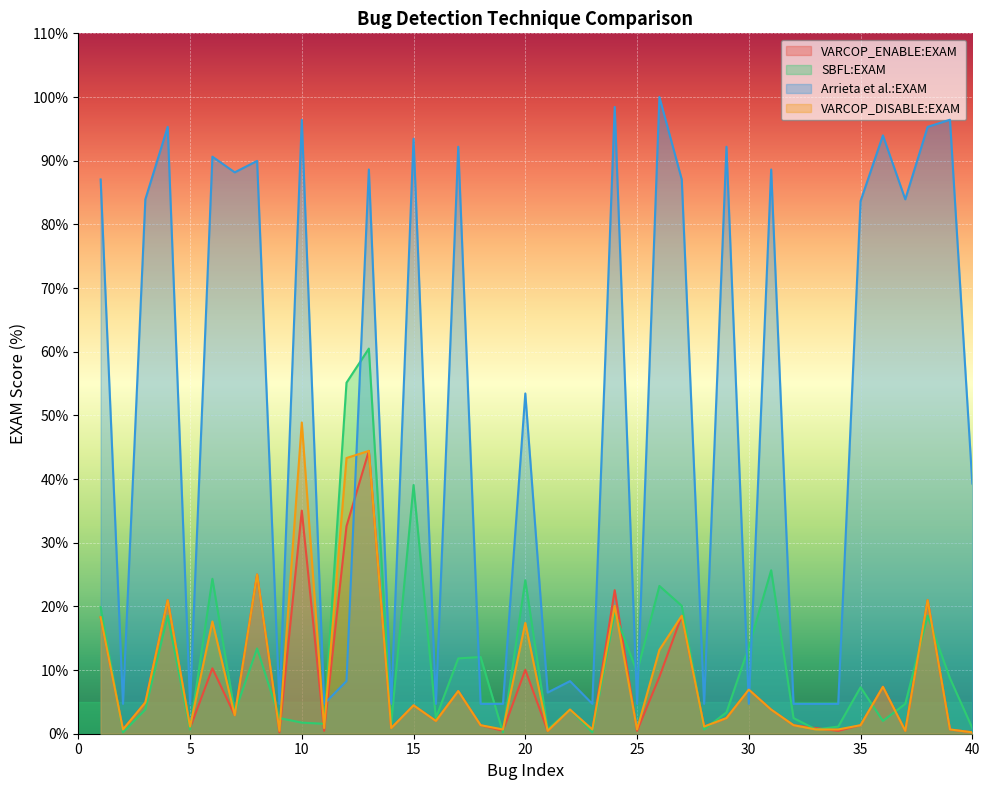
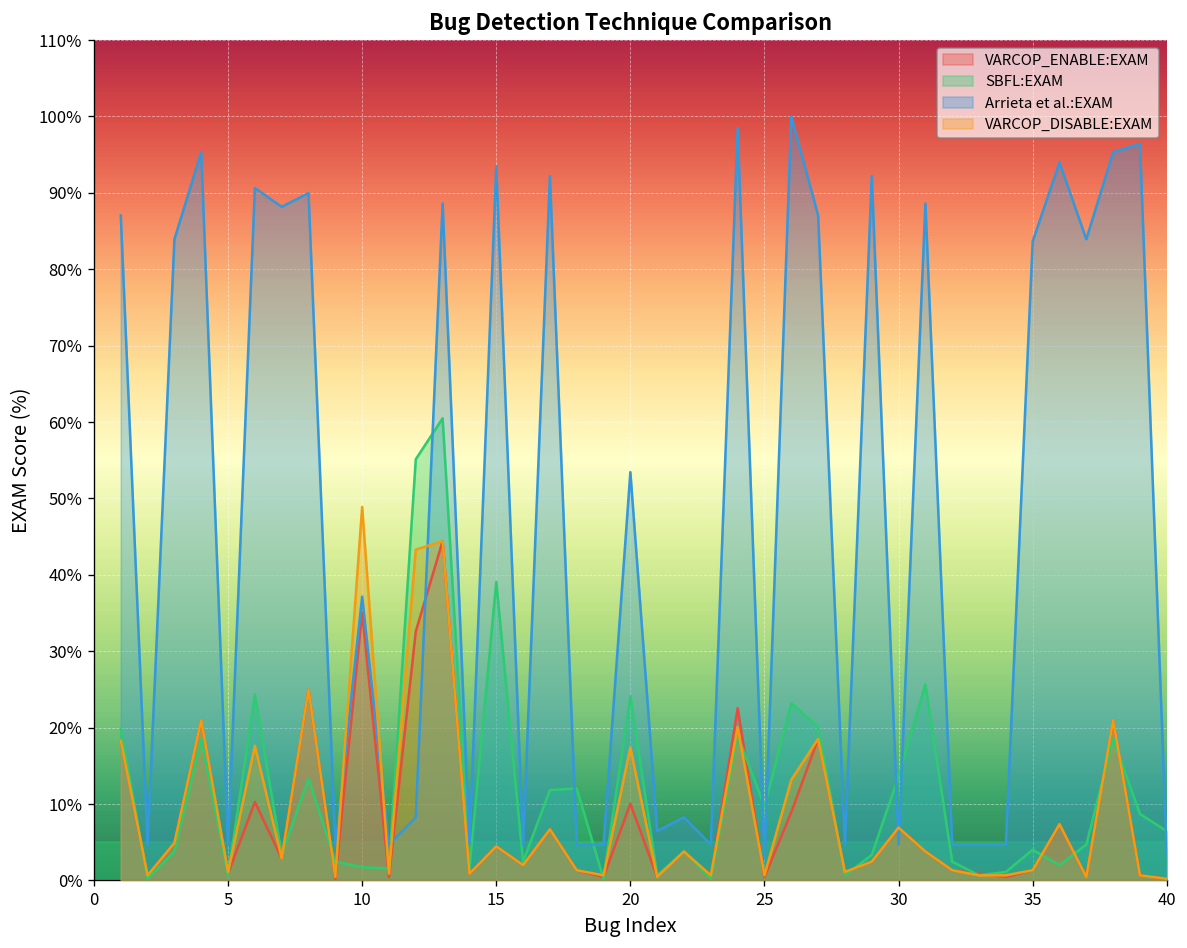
  {
    "SBFL:EXAM": {
      "10": "2%",
      "15": "39%",
      "20": "24%",
      "25": "10%",
      "30": "14%",
-     "35": "7%",
-     "40": "1%"
+     "35": "4%",
+     "40": "6%"
    },
    "Arrieta et al.:EXAM": {
      "5": "5%",
-     "10": "96%",
+     "10": "37%",
      "15": "93%",
      "20": "53%",
-     "25": "5%",
+     "25": "3%",
      "30": "5%",
      "35": "84%",
-     "40": "39%"
+     "40": "4%"
    }
  }
